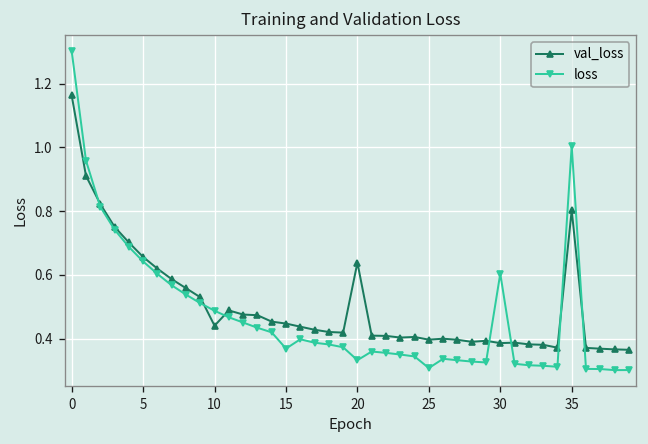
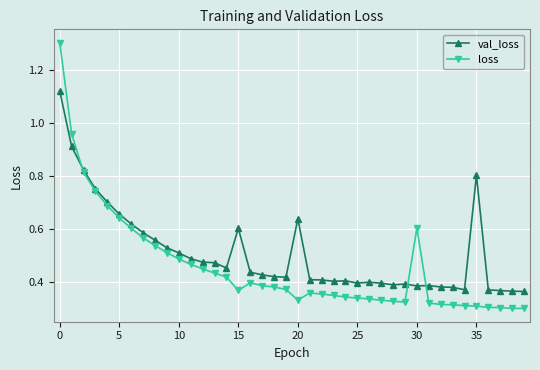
  {
    "val_loss": {
-     "0": 1.16,
+     "0": 1.12,
      "5": 0.66,
-     "10": 0.44,
-     "15": 0.45,
+     "10": 0.51,
+     "15": 0.60,
      "20": 0.64,
      "25": 0.40,
      "30": 0.39,
      "35": 0.80
    },
    "loss": {
      "0": 1.30,
      "5": 0.64,
      "10": 0.49,
      "15": 0.37,
      "20": 0.33,
-     "25": 0.31,
+     "25": 0.34,
      "30": 0.60,
-     "35": 1.00
+     "35": 0.31
    }
  }
